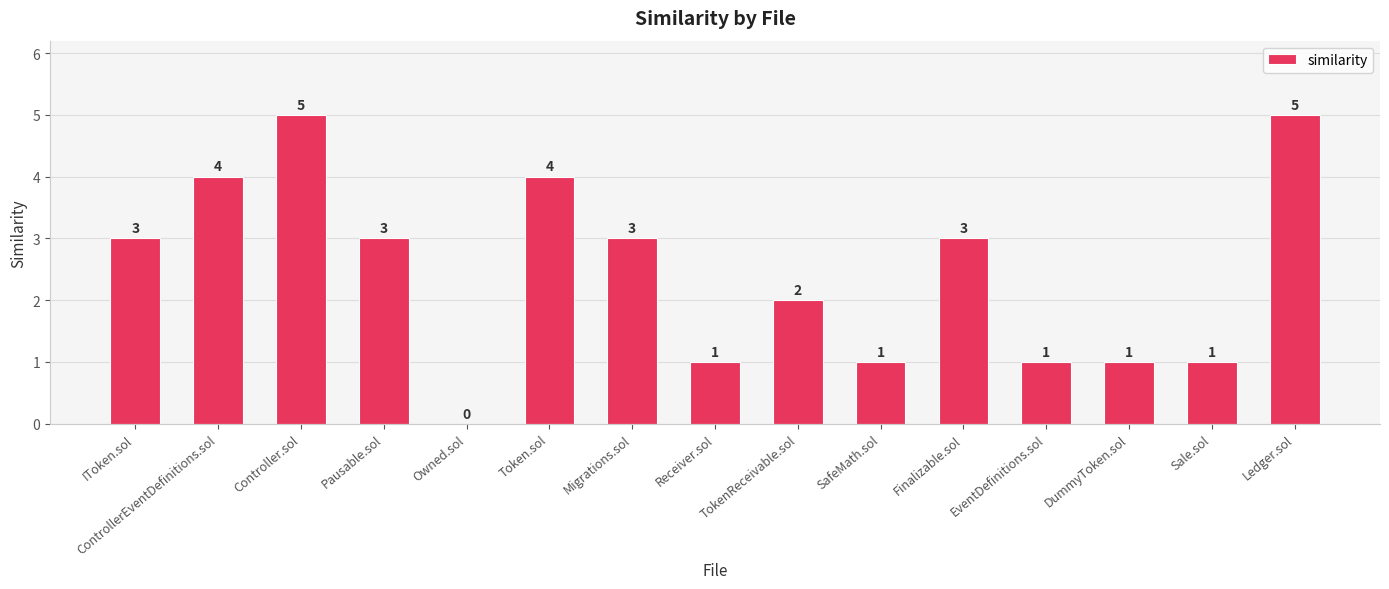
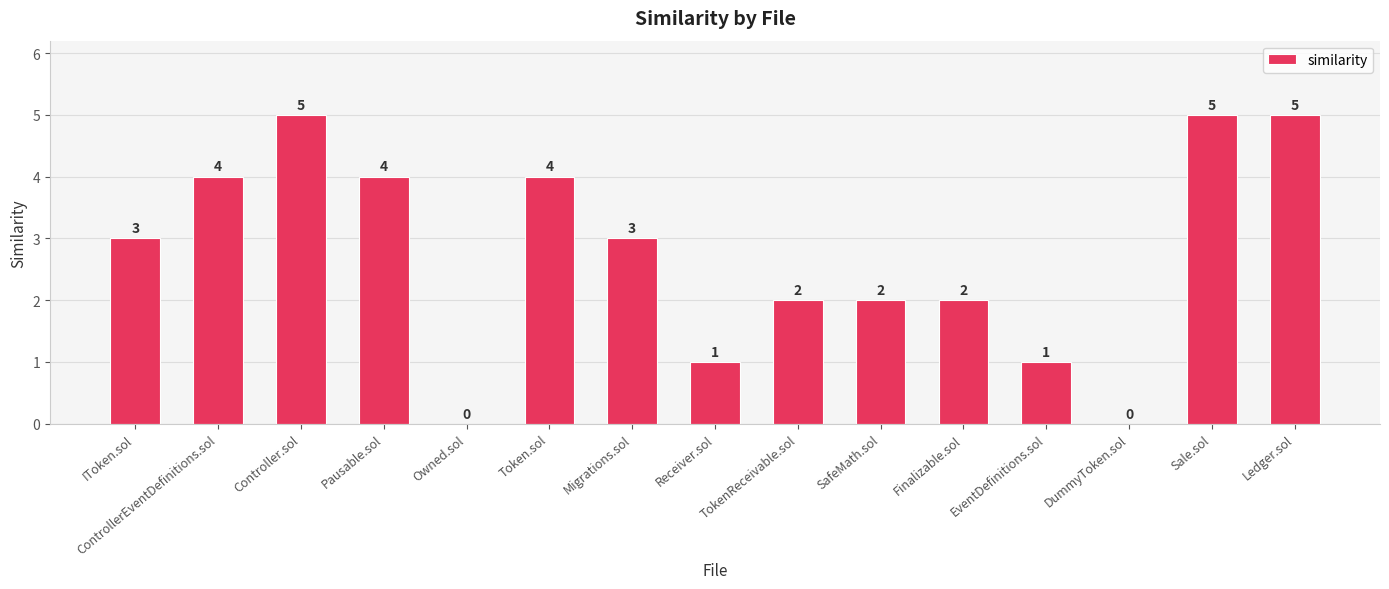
  {
    "IToken.sol": 3,
    "ControllerEventDefinitions.sol": 4,
    "Controller.sol": 5,
-   "Pausable.sol": 3,
+   "Pausable.sol": 4,
    "Owned.sol": 0,
    "Token.sol": 4,
    "Migrations.sol": 3,
    "Receiver.sol": 1,
    "TokenReceivable.sol": 2,
-   "SafeMath.sol": 1,
-   "Finalizable.sol": 3,
+   "SafeMath.sol": 2,
+   "Finalizable.sol": 2,
    "EventDefinitions.sol": 1,
-   "DummyToken.sol": 1,
-   "Sale.sol": 1,
+   "DummyToken.sol": 0,
+   "Sale.sol": 5,
    "Ledger.sol": 5
  }
